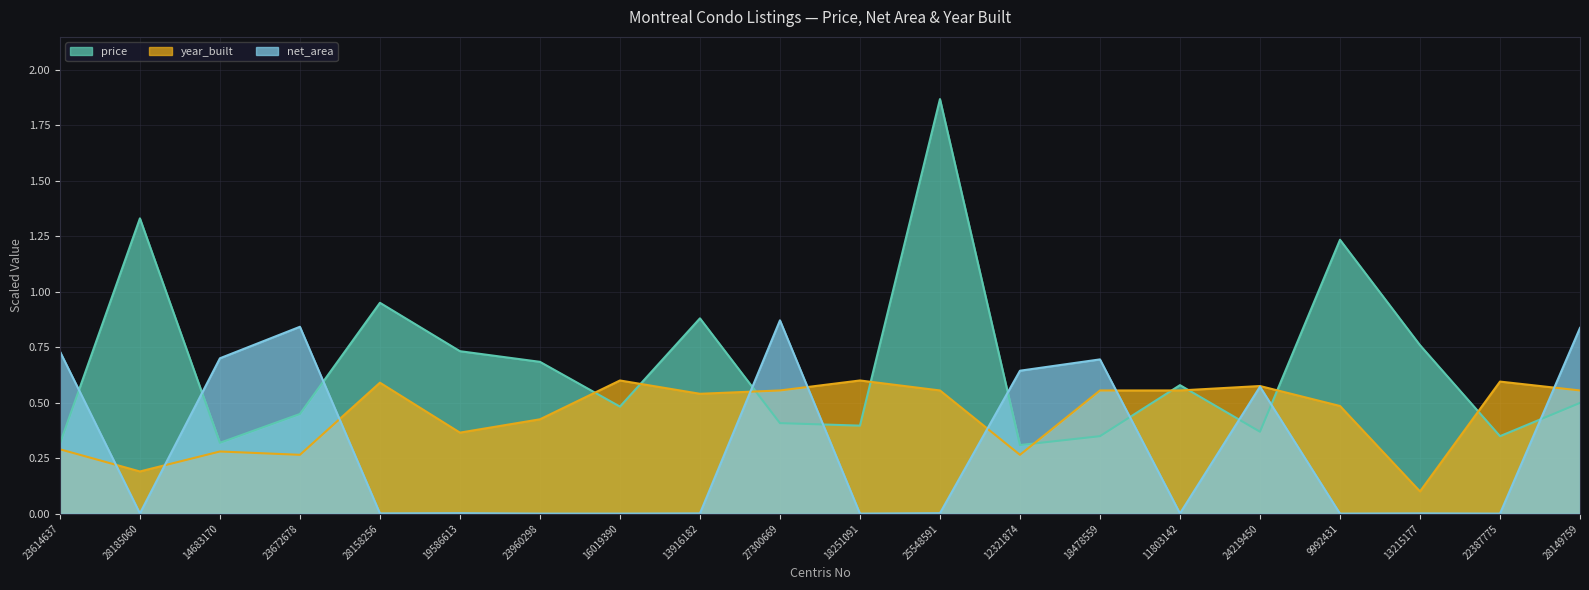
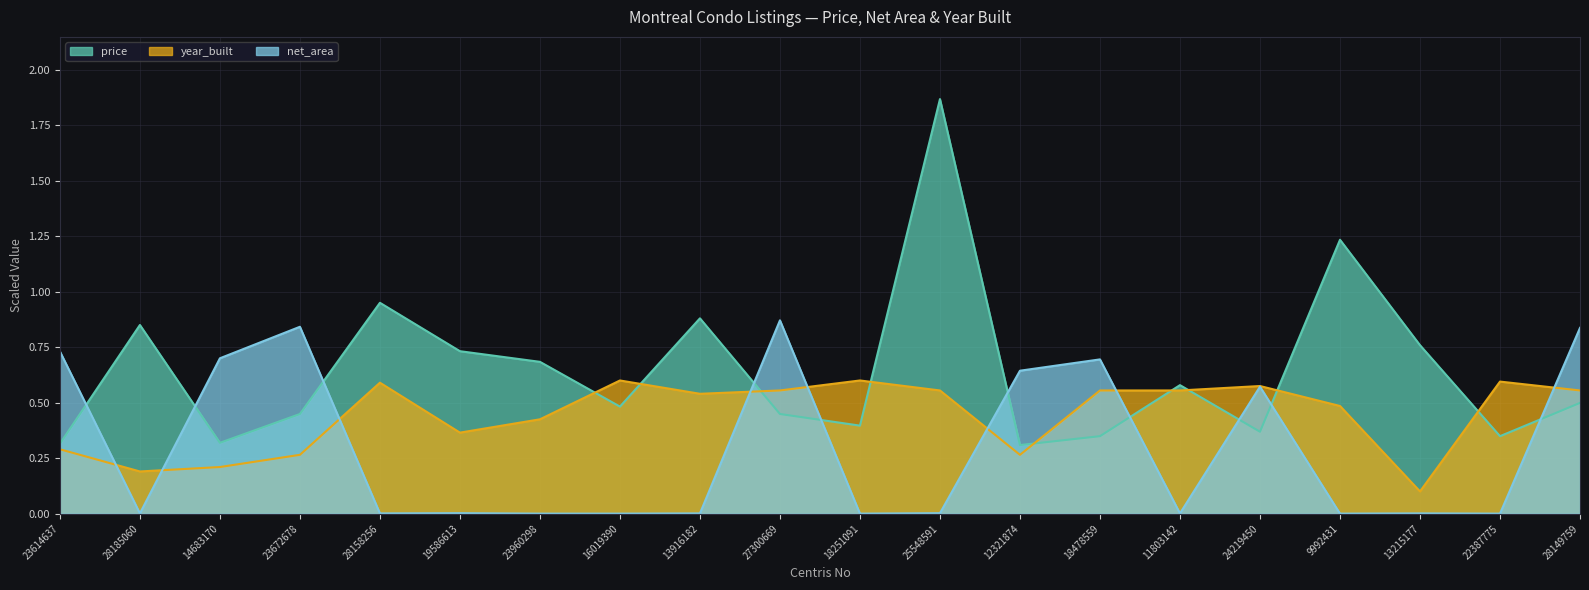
  {
    "price": {
      "23614637": 0.32,
-     "28185060": 1.33,
+     "28185060": 0.85,
      "14683170": 0.32,
      "23672678": 0.45,
      "28158256": 0.95,
      "19586613": 0.73,
      "23960298": 0.68,
      "16019390": 0.48,
      "13916182": 0.88,
-     "27300669": 0.41,
+     "27300669": 0.45,
      "18251091": 0.40,
      "25548591": 1.87,
      "12321874": 0.31,
      "18478559": 0.35,
      "11803142": 0.58,
      "24219450": 0.37,
      "9992431": 1.23,
      "13215177": 0.76,
      "22387775": 0.35,
      "28149759": 0.50
    },
    "year_built": {
      "23614637": 0.29,
      "28185060": 0.19,
-     "14683170": 0.28,
+     "14683170": 0.21,
      "23672678": 0.27,
      "28158256": 0.59,
      "19586613": 0.37,
      "23960298": 0.43,
      "16019390": 0.60,
      "13916182": 0.54,
      "27300669": 0.56,
      "18251091": 0.60,
      "25548591": 0.56,
      "12321874": 0.27,
      "18478559": 0.56,
      "11803142": 0.56,
      "9992431": 0.49,
      "13215177": 0.10,
      "22387775": 0.60,
      "28149759": 0.56
    },
    "net_area": {
      "23614637": 0.73,
      "28185060": 0.00,
      "14683170": 0.70,
      "23672678": 0.84,
      "28158256": 0.00,
      "19586613": 0.00,
      "23960298": 0.00,
      "16019390": 0.00,
      "13916182": 0.00,
      "27300669": 0.87,
      "18251091": 0.00,
      "25548591": 0.00,
      "12321874": 0.64,
      "18478559": 0.70,
      "11803142": 0.00,
      "9992431": 0.00,
      "13215177": 0.00,
      "22387775": 0.00,
      "28149759": 0.84
    }
  }
